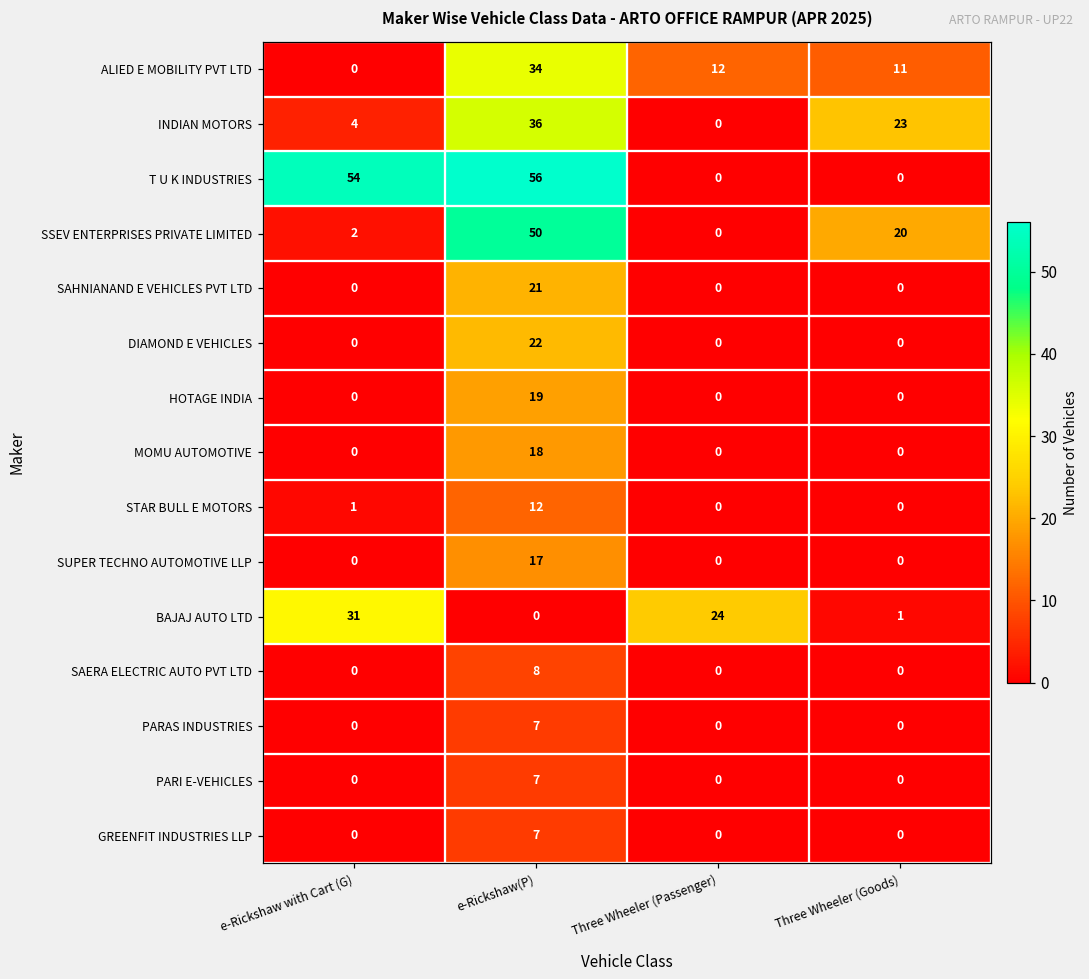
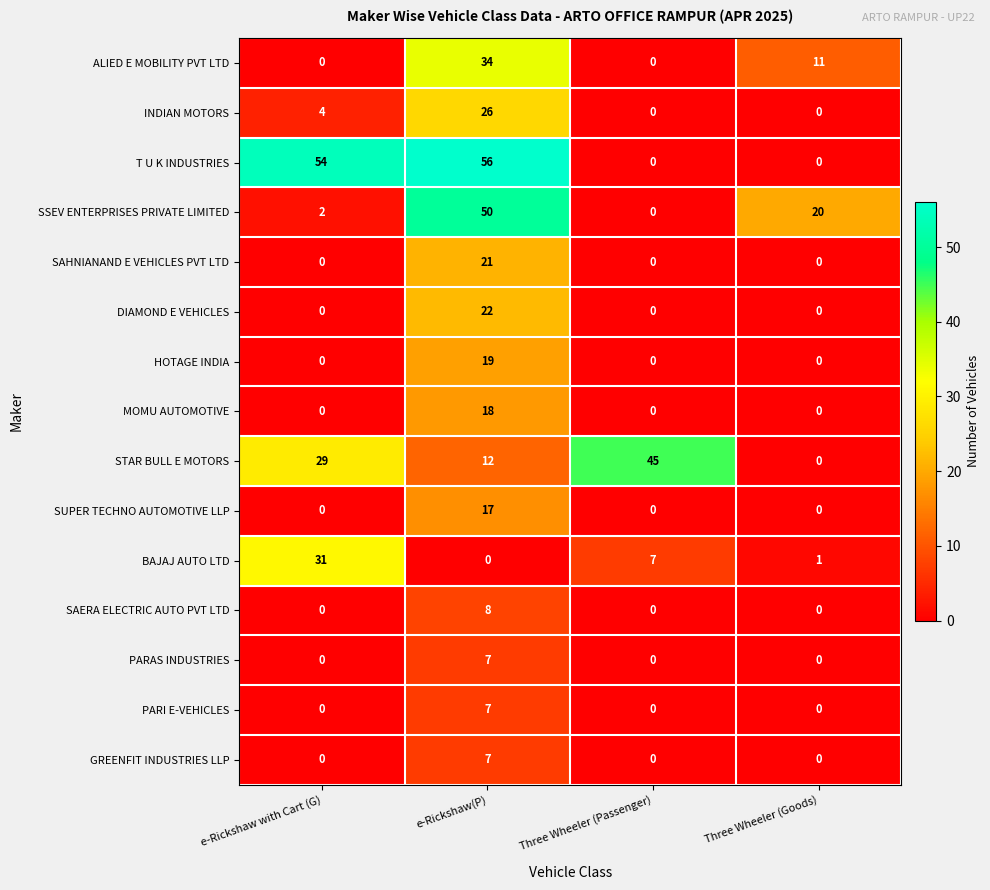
  {
    "ALIED E MOBILITY PVT LTD": {
      "e-Rickshaw with Cart (G)": 0,
      "e-Rickshaw(P)": 34,
-     "Three Wheeler (Passenger)": 12,
+     "Three Wheeler (Passenger)": 0,
      "Three Wheeler (Goods)": 11
    },
    "INDIAN MOTORS": {
      "e-Rickshaw with Cart (G)": 4,
-     "e-Rickshaw(P)": 36,
+     "e-Rickshaw(P)": 26,
      "Three Wheeler (Passenger)": 0,
-     "Three Wheeler (Goods)": 23
+     "Three Wheeler (Goods)": 0
    },
    "T U K INDUSTRIES": {
      "e-Rickshaw with Cart (G)": 54,
      "e-Rickshaw(P)": 56,
      "Three Wheeler (Passenger)": 0,
      "Three Wheeler (Goods)": 0
    },
    "SSEV ENTERPRISES PRIVATE LIMITED": {
      "e-Rickshaw with Cart (G)": 2,
      "e-Rickshaw(P)": 50,
      "Three Wheeler (Passenger)": 0,
      "Three Wheeler (Goods)": 20
    },
    "SAHNIANAND E VEHICLES PVT LTD": {
      "e-Rickshaw with Cart (G)": 0,
      "e-Rickshaw(P)": 21,
      "Three Wheeler (Passenger)": 0,
      "Three Wheeler (Goods)": 0
    },
    "DIAMOND E VEHICLES": {
      "e-Rickshaw with Cart (G)": 0,
      "e-Rickshaw(P)": 22,
      "Three Wheeler (Passenger)": 0,
      "Three Wheeler (Goods)": 0
    },
    "HOTAGE INDIA": {
      "e-Rickshaw with Cart (G)": 0,
      "e-Rickshaw(P)": 19,
      "Three Wheeler (Passenger)": 0,
      "Three Wheeler (Goods)": 0
    },
    "MOMU AUTOMOTIVE": {
      "e-Rickshaw with Cart (G)": 0,
      "e-Rickshaw(P)": 18,
      "Three Wheeler (Passenger)": 0,
      "Three Wheeler (Goods)": 0
    },
    "STAR BULL E MOTORS": {
-     "e-Rickshaw with Cart (G)": 1,
+     "e-Rickshaw with Cart (G)": 29,
      "e-Rickshaw(P)": 12,
-     "Three Wheeler (Passenger)": 0,
+     "Three Wheeler (Passenger)": 45,
      "Three Wheeler (Goods)": 0
    },
    "SUPER TECHNO AUTOMOTIVE LLP": {
      "e-Rickshaw with Cart (G)": 0,
      "e-Rickshaw(P)": 17,
      "Three Wheeler (Passenger)": 0,
      "Three Wheeler (Goods)": 0
    },
    "BAJAJ AUTO LTD": {
      "e-Rickshaw with Cart (G)": 31,
      "e-Rickshaw(P)": 0,
-     "Three Wheeler (Passenger)": 24,
+     "Three Wheeler (Passenger)": 7,
      "Three Wheeler (Goods)": 1
    },
    "SAERA ELECTRIC AUTO PVT LTD": {
      "e-Rickshaw with Cart (G)": 0,
      "e-Rickshaw(P)": 8,
      "Three Wheeler (Passenger)": 0,
      "Three Wheeler (Goods)": 0
    },
    "PARAS INDUSTRIES": {
      "e-Rickshaw with Cart (G)": 0,
      "e-Rickshaw(P)": 7,
      "Three Wheeler (Passenger)": 0,
      "Three Wheeler (Goods)": 0
    },
    "PARI E-VEHICLES": {
      "e-Rickshaw with Cart (G)": 0,
      "e-Rickshaw(P)": 7,
      "Three Wheeler (Passenger)": 0,
      "Three Wheeler (Goods)": 0
    },
    "GREENFIT INDUSTRIES LLP": {
      "e-Rickshaw with Cart (G)": 0,
      "e-Rickshaw(P)": 7,
      "Three Wheeler (Passenger)": 0,
      "Three Wheeler (Goods)": 0
    }
  }
